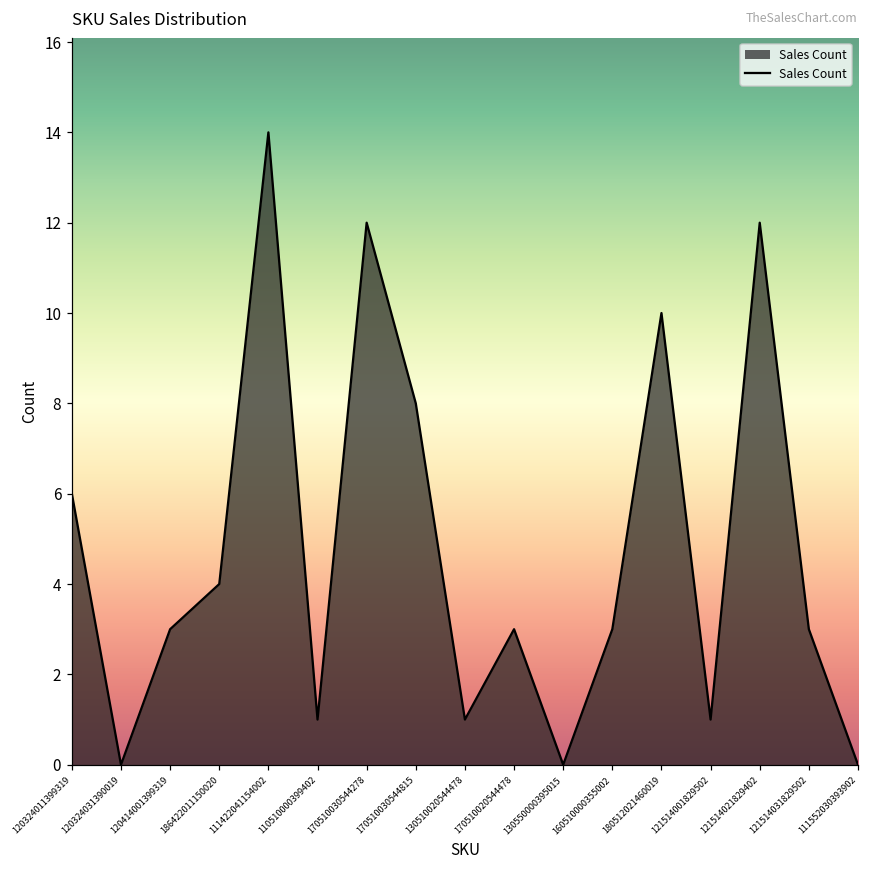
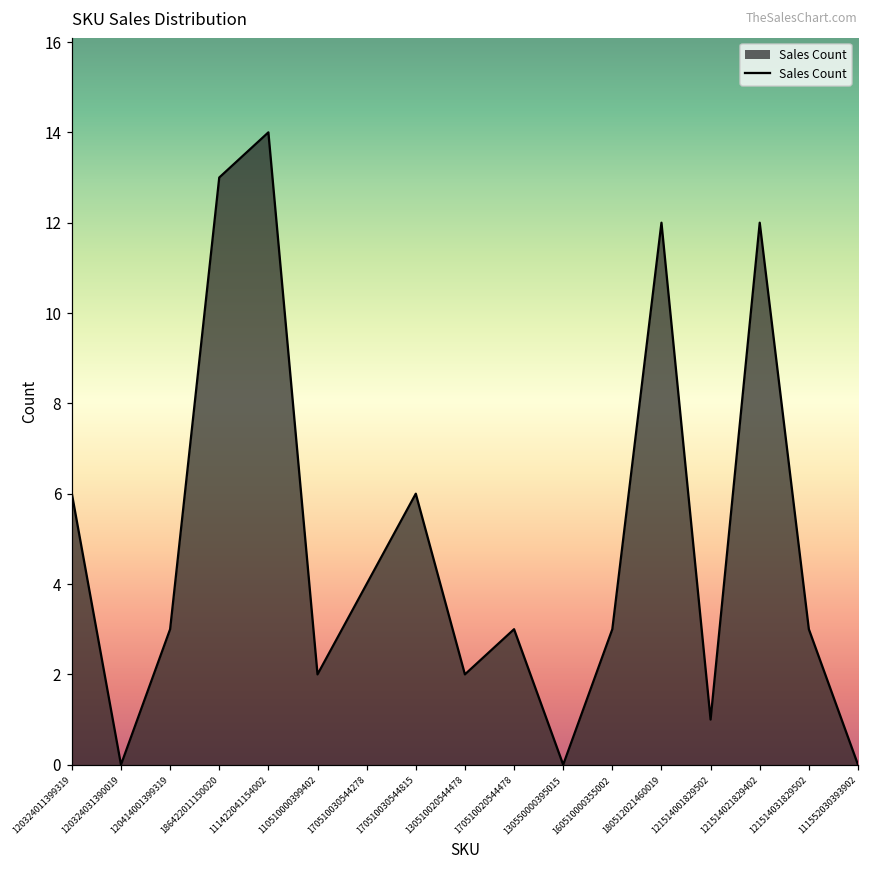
  {
    "120324011399319": 6,
    "120324031390019": 0,
    "120414001399319": 3,
-   "186422011150020": 4,
+   "186422011150020": 13,
    "111422041154002": 14,
-   "110510000399402": 1,
-   "170510030544278": 12,
-   "170510030544815": 8,
-   "130510020544478": 1,
+   "110510000399402": 2,
+   "170510030544278": 4,
+   "170510030544815": 6,
+   "130510020544478": 2,
    "170510020544478": 3,
    "130550000395015": 0,
    "160510000355002": 3,
-   "180512021460019": 10,
+   "180512021460019": 12,
    "121514001829502": 1,
    "121514021829402": 12,
    "121514031829502": 3,
    "111552030393902": 0
  }
